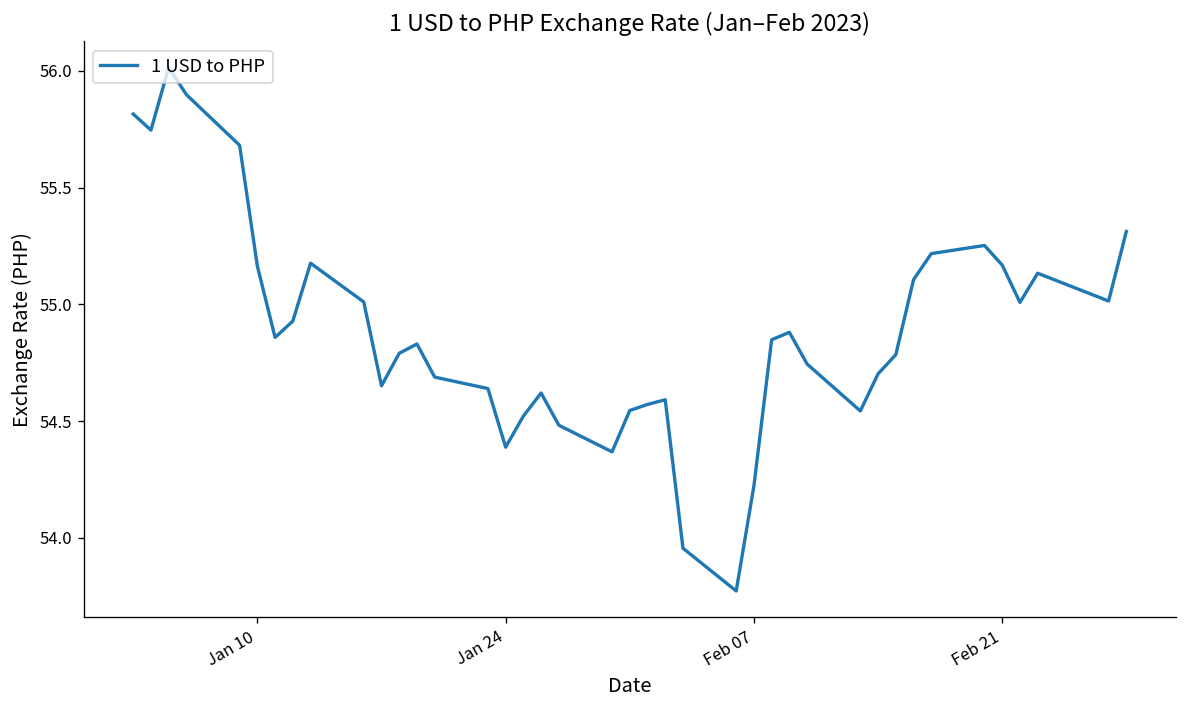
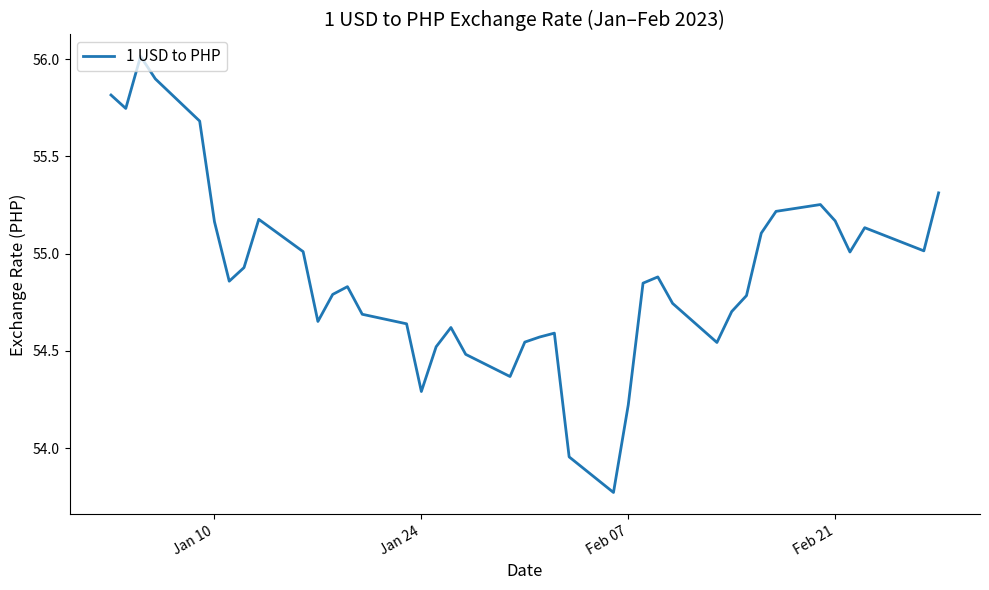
  {
    "Jan 10": 55.16,
-   "Jan 24": 54.39,
+   "Jan 24": 54.29,
    "Feb 07": 54.22,
    "Feb 21": 55.17
  }
